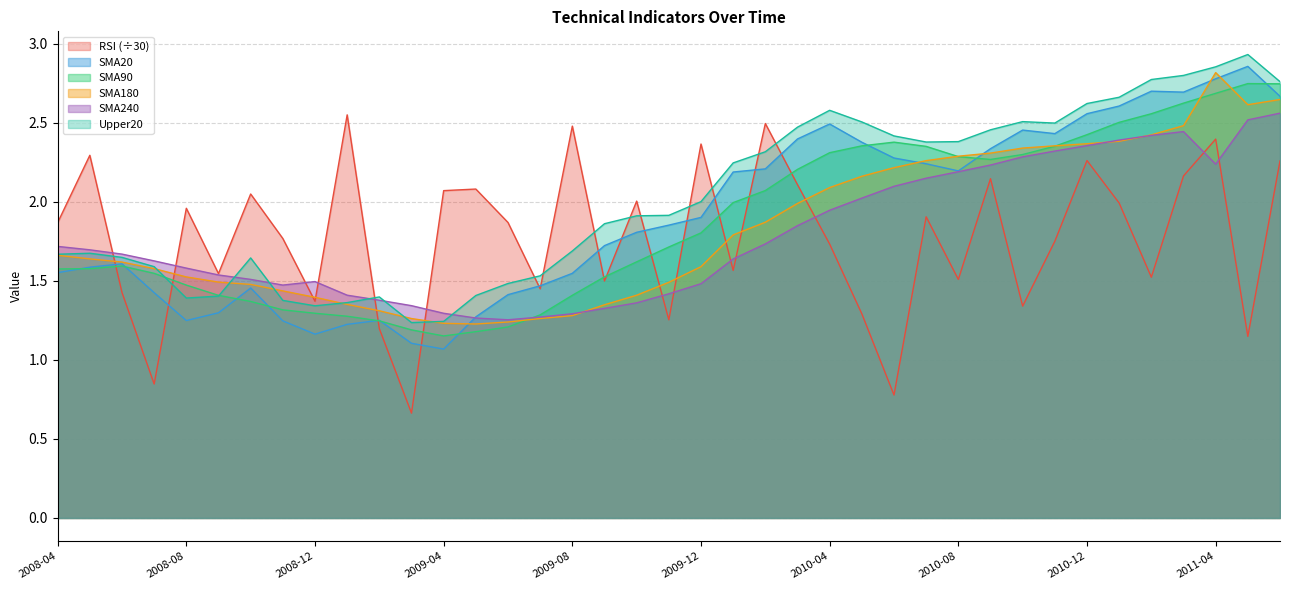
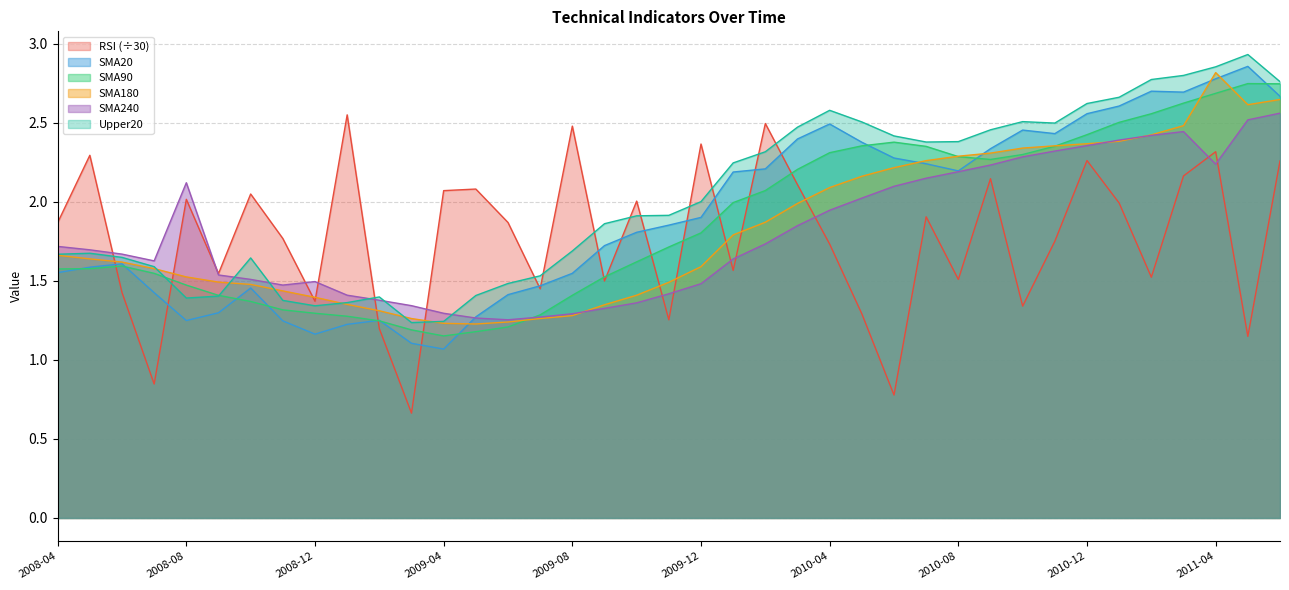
  {
    "RSI (÷30)": {
      "2008-04": 1.87,
-     "2008-08": 1.96,
+     "2008-08": 2.02,
      "2008-12": 1.37,
      "2009-04": 2.07,
      "2009-08": 2.48,
      "2009-12": 2.37,
      "2010-04": 1.73,
      "2010-08": 1.51,
      "2010-12": 2.26,
-     "2011-04": 2.40
+     "2011-04": 2.32
    },
    "SMA180": {
      "2008-08": 1.53,
      "2008-12": 1.40,
      "2009-12": 1.59,
      "2010-04": 2.09,
      "2011-04": 2.82
    },
    "SMA240": {
      "2008-04": 1.72,
-     "2008-08": 1.58,
+     "2008-08": 2.12,
      "2008-12": 1.50,
      "2009-04": 1.30,
      "2009-12": 1.48,
      "2010-04": 1.95,
      "2011-04": 2.24
    }
  }
